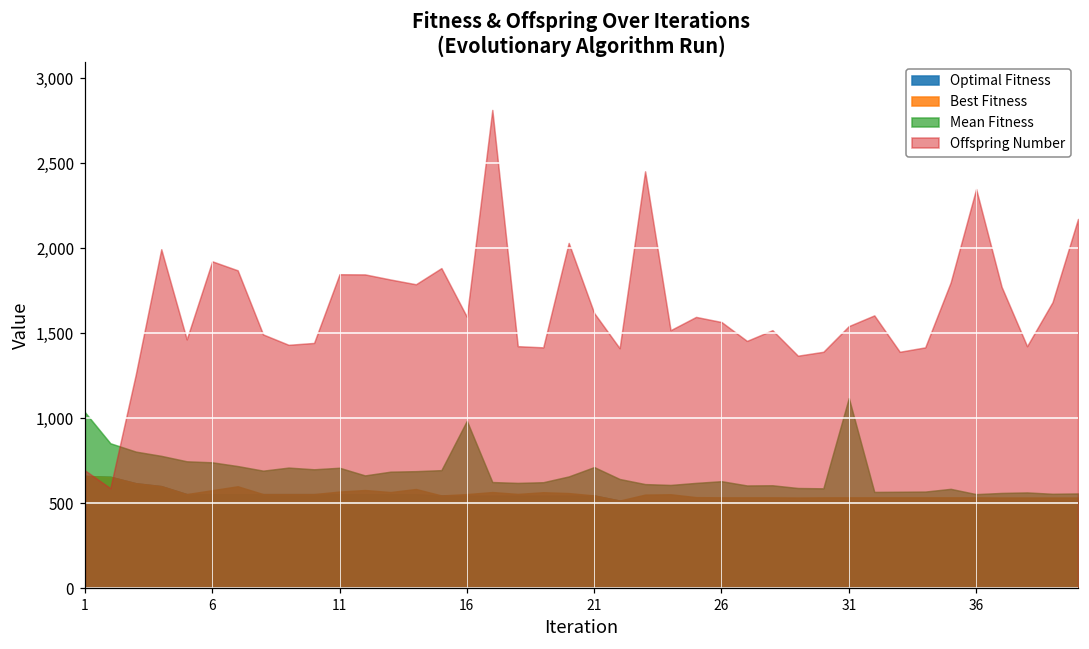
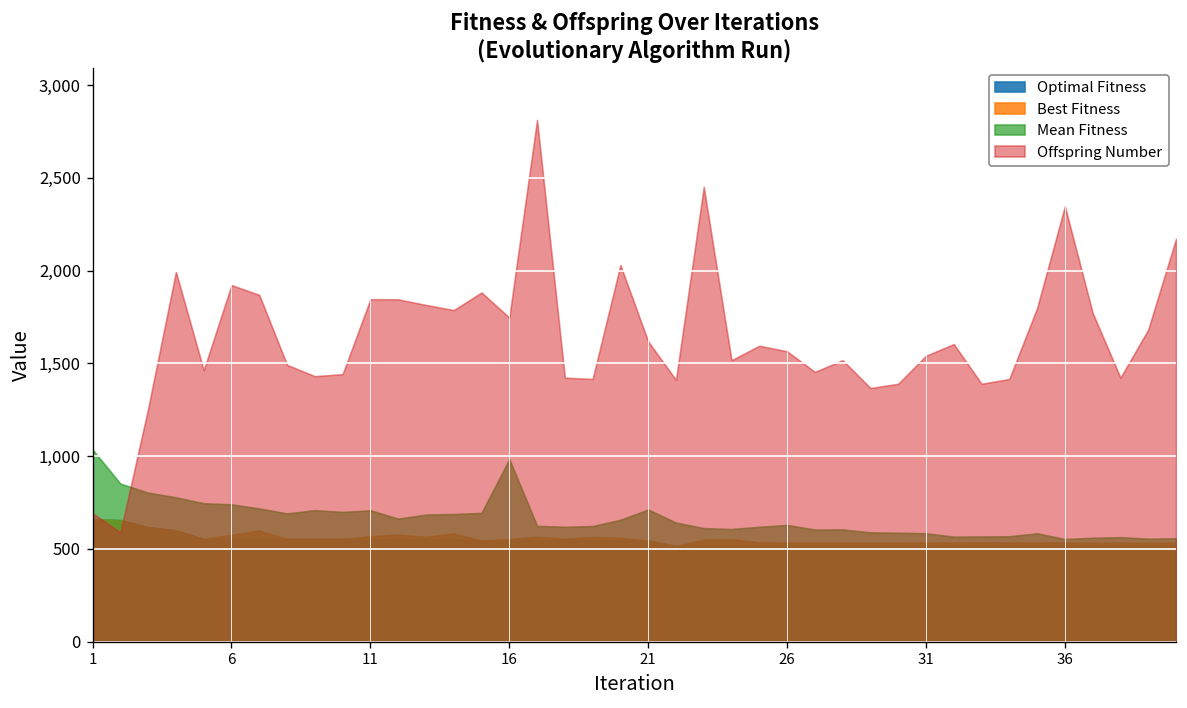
  {
    "Optimal Fitness": {
      "6": "550",
      "26": "520",
      "31": "520",
      "36": "520"
    },
    "Best Fitness": {
      "6": "580",
      "26": "530",
      "31": "530",
      "36": "530"
    },
    "Mean Fitness": {
      "1": "1,040",
      "6": "740",
      "11": "710",
      "16": "980",
      "21": "710",
      "26": "630",
-     "31": "1,120",
+     "31": "580",
      "36": "550"
    },
    "Offspring Number": {
      "1": "690",
      "6": "1,920",
      "11": "1,850",
-     "16": "1,600",
+     "16": "1,750",
      "21": "1,620",
      "26": "1,570",
      "31": "1,540",
      "36": "2,350"
    }
  }
